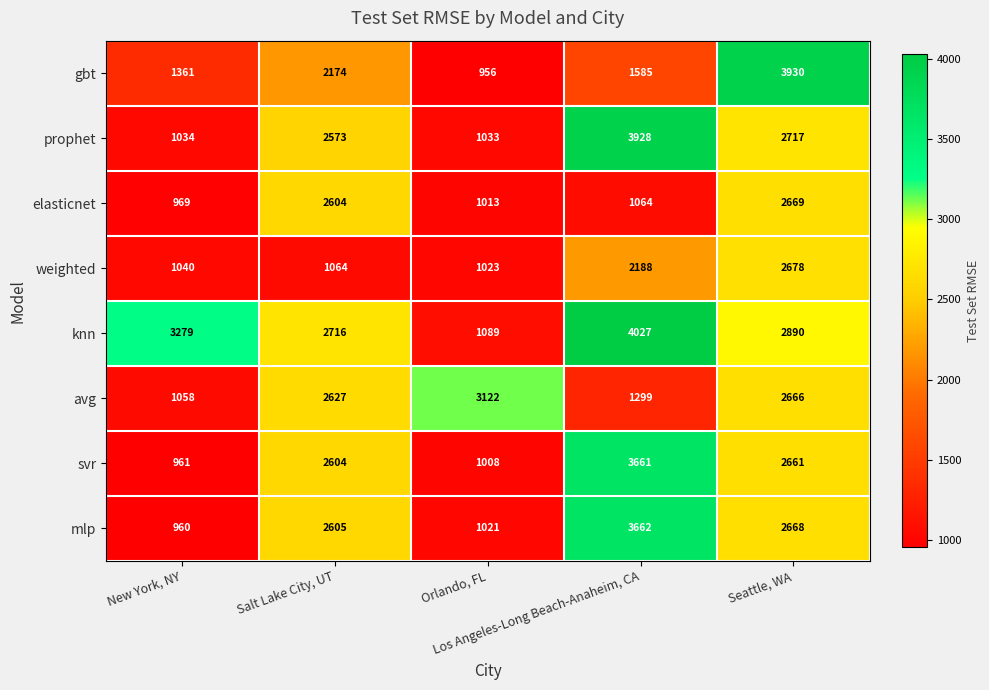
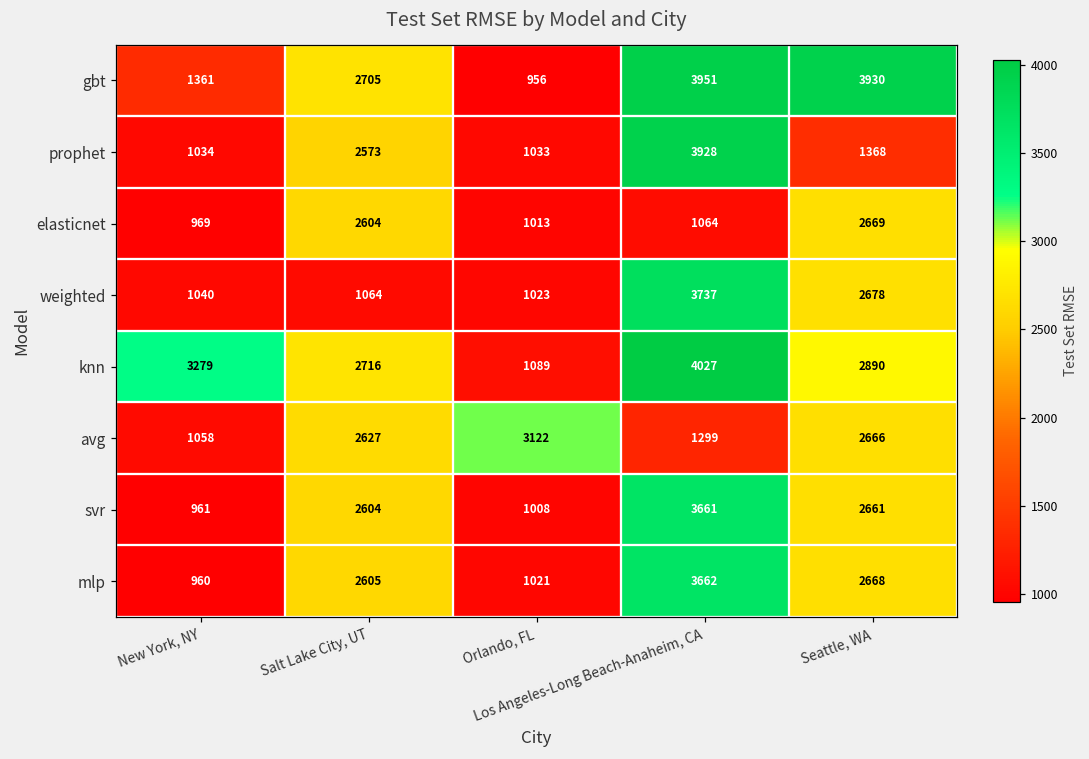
  {
    "gbt": {
      "New York, NY": 1361,
-     "Salt Lake City, UT": 2174,
+     "Salt Lake City, UT": 2705,
      "Orlando, FL": 956,
-     "Los Angeles-Long Beach-Anaheim, CA": 1585,
+     "Los Angeles-Long Beach-Anaheim, CA": 3951,
      "Seattle, WA": 3930
    },
    "prophet": {
      "New York, NY": 1034,
      "Salt Lake City, UT": 2573,
      "Orlando, FL": 1033,
      "Los Angeles-Long Beach-Anaheim, CA": 3928,
-     "Seattle, WA": 2717
+     "Seattle, WA": 1368
    },
    "elasticnet": {
      "New York, NY": 969,
      "Salt Lake City, UT": 2604,
      "Orlando, FL": 1013,
      "Los Angeles-Long Beach-Anaheim, CA": 1064,
      "Seattle, WA": 2669
    },
    "weighted": {
      "New York, NY": 1040,
      "Salt Lake City, UT": 1064,
      "Orlando, FL": 1023,
-     "Los Angeles-Long Beach-Anaheim, CA": 2188,
+     "Los Angeles-Long Beach-Anaheim, CA": 3737,
      "Seattle, WA": 2678
    },
    "knn": {
      "New York, NY": 3279,
      "Salt Lake City, UT": 2716,
      "Orlando, FL": 1089,
      "Los Angeles-Long Beach-Anaheim, CA": 4027,
      "Seattle, WA": 2890
    },
    "avg": {
      "New York, NY": 1058,
      "Salt Lake City, UT": 2627,
      "Orlando, FL": 3122,
      "Los Angeles-Long Beach-Anaheim, CA": 1299,
      "Seattle, WA": 2666
    },
    "svr": {
      "New York, NY": 961,
      "Salt Lake City, UT": 2604,
      "Orlando, FL": 1008,
      "Los Angeles-Long Beach-Anaheim, CA": 3661,
      "Seattle, WA": 2661
    },
    "mlp": {
      "New York, NY": 960,
      "Salt Lake City, UT": 2605,
      "Orlando, FL": 1021,
      "Los Angeles-Long Beach-Anaheim, CA": 3662,
      "Seattle, WA": 2668
    }
  }
